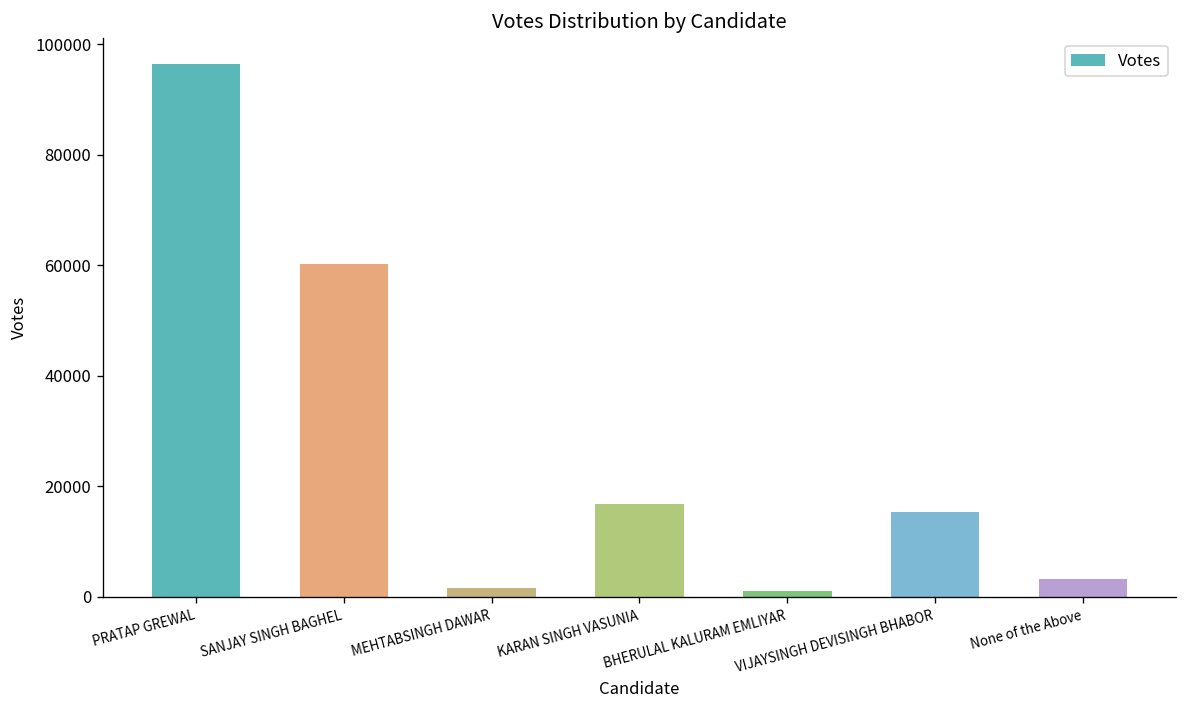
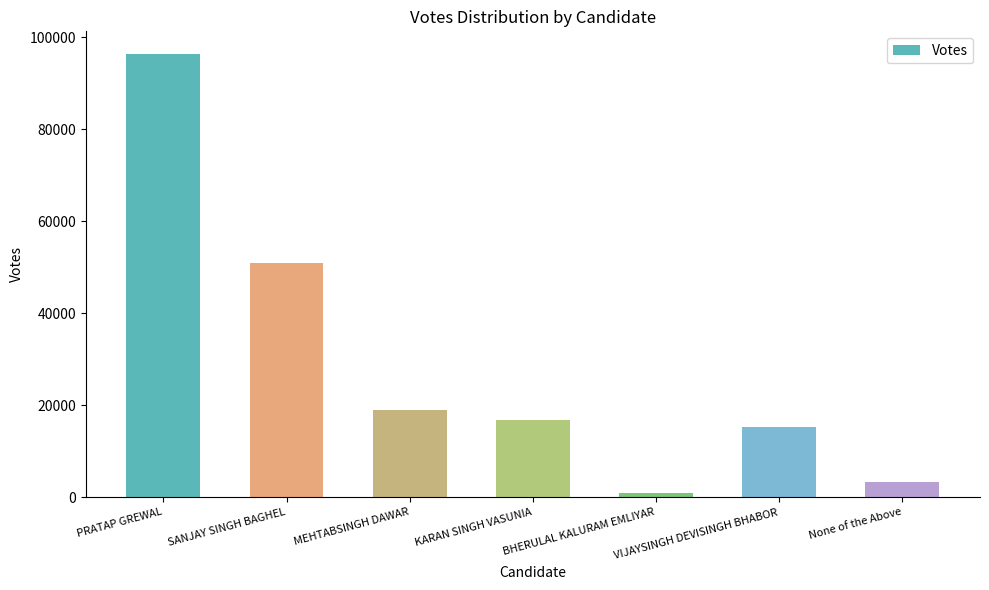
  {
    "PRATAP GREWAL": 96000,
-   "SANJAY SINGH BAGHEL": 60000,
-   "MEHTABSINGH DAWAR": 2000,
+   "SANJAY SINGH BAGHEL": 51000,
+   "MEHTABSINGH DAWAR": 19000,
    "KARAN SINGH VASUNIA": 17000,
    "BHERULAL KALURAM EMLIYAR": 1000,
    "VIJAYSINGH DEVISINGH BHABOR": 15000,
    "None of the Above": 3000
  }
